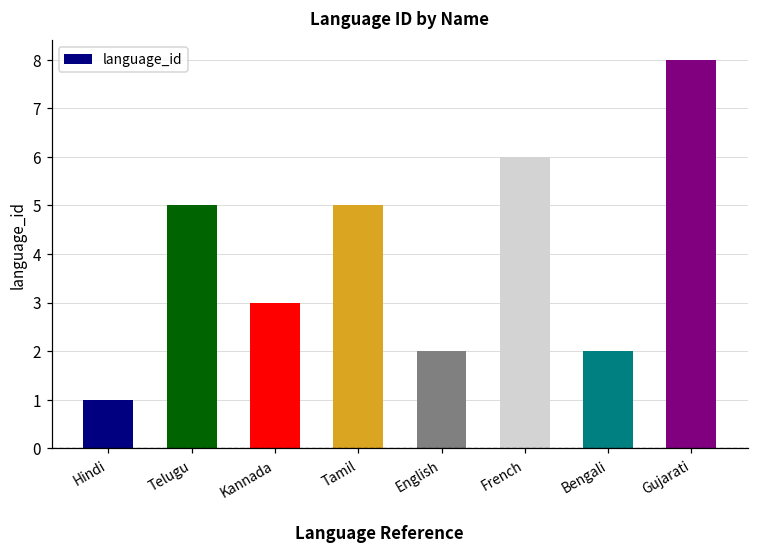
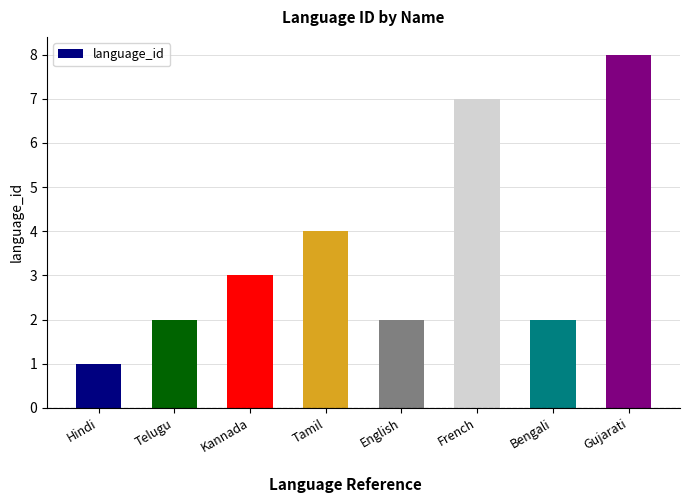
  {
    "Hindi": 1,
-   "Telugu": 5,
+   "Telugu": 2,
    "Kannada": 3,
-   "Tamil": 5,
+   "Tamil": 4,
    "English": 2,
-   "French": 6,
+   "French": 7,
    "Bengali": 2,
    "Gujarati": 8
  }
